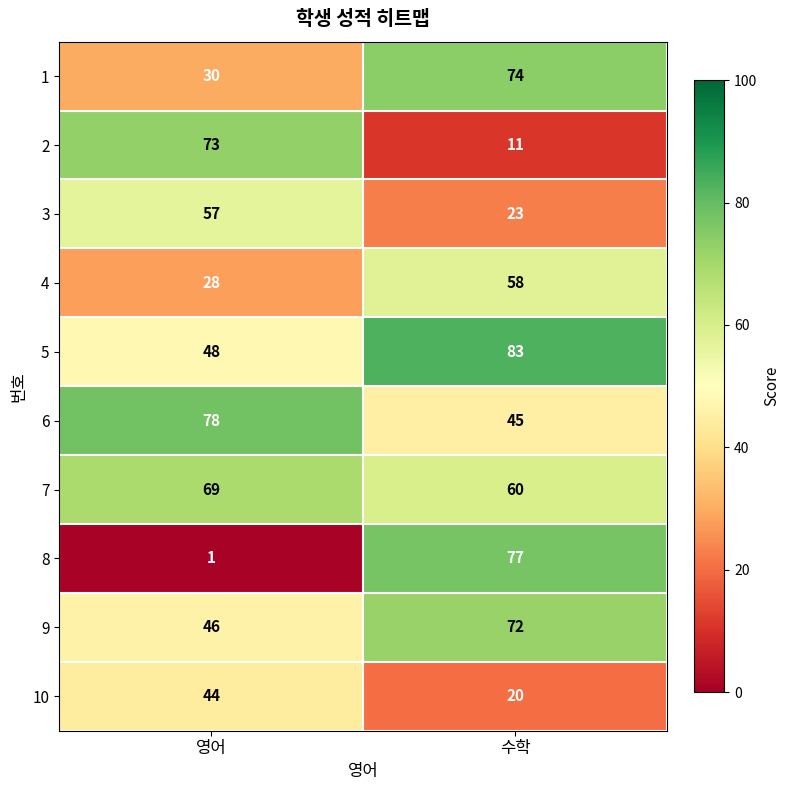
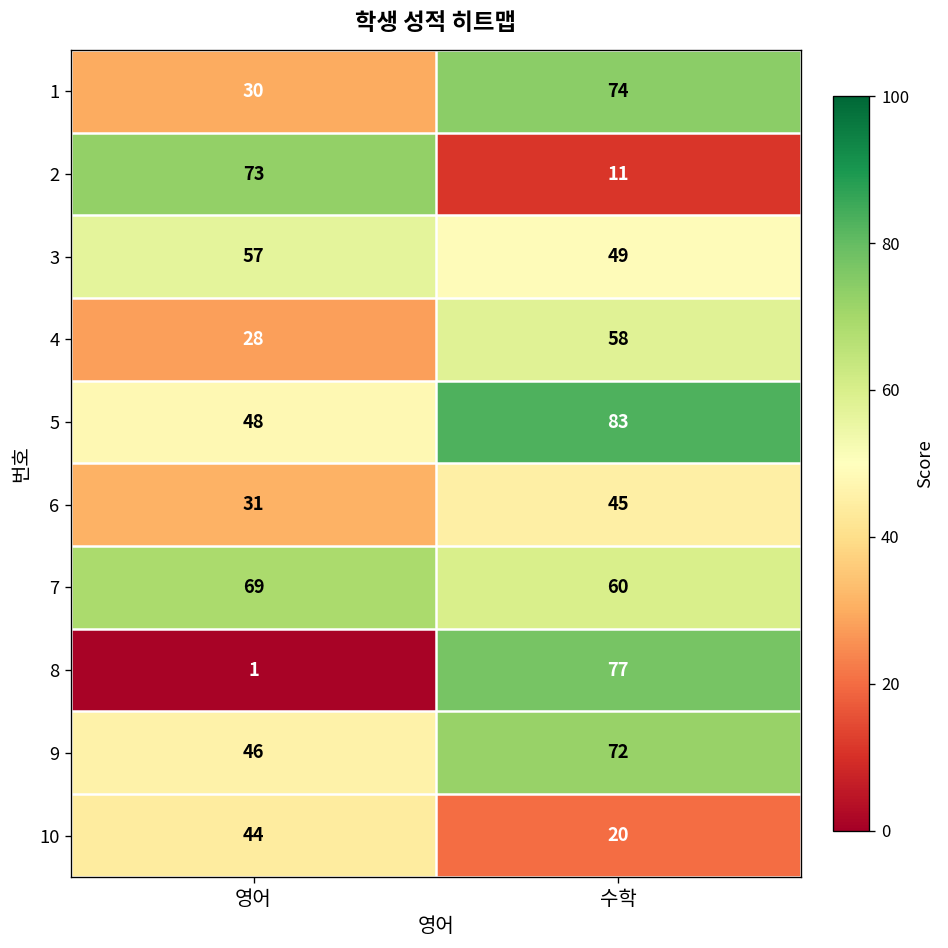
  {
    "1": {
      "영어": 30,
      "수학": 74
    },
    "2": {
      "영어": 73,
      "수학": 11
    },
    "3": {
      "영어": 57,
-     "수학": 23
+     "수학": 49
    },
    "4": {
      "영어": 28,
      "수학": 58
    },
    "5": {
      "영어": 48,
      "수학": 83
    },
    "6": {
-     "영어": 78,
+     "영어": 31,
      "수학": 45
    },
    "7": {
      "영어": 69,
      "수학": 60
    },
    "8": {
      "영어": 1,
      "수학": 77
    },
    "9": {
      "영어": 46,
      "수학": 72
    },
    "10": {
      "영어": 44,
      "수학": 20
    }
  }
